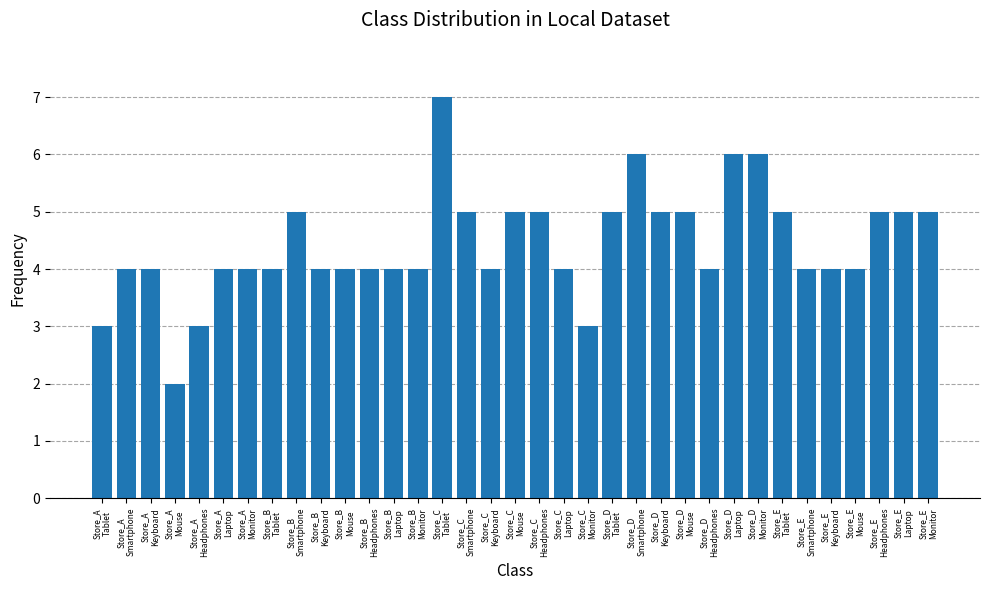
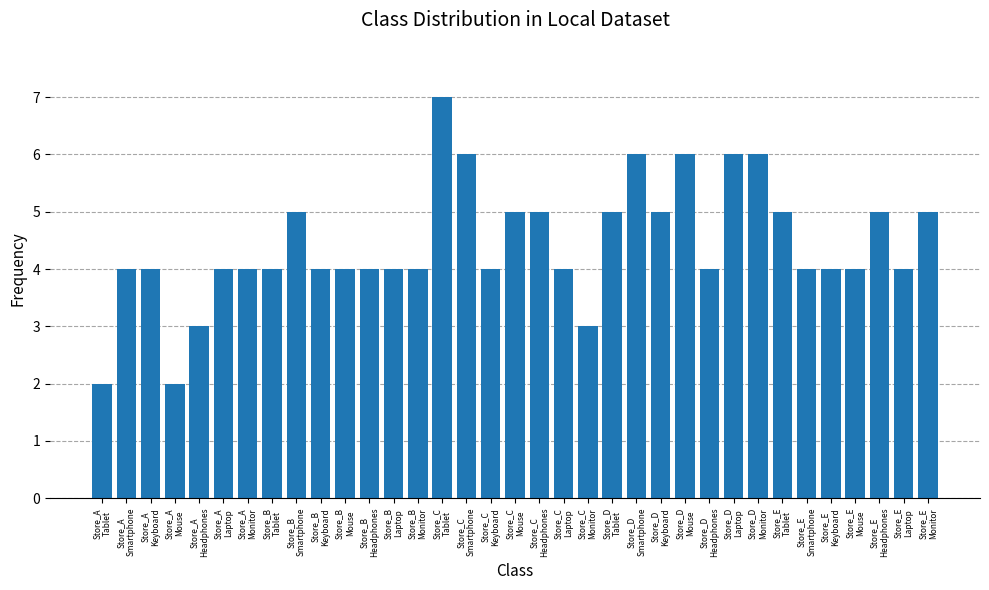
  {
-   "Store_A Tablet": 3,
+   "Store_A Tablet": 2,
    "Store_A Smartphone": 4,
    "Store_A Keyboard": 4,
    "Store_A Mouse": 2,
    "Store_A Headphones": 3,
    "Store_A Laptop": 4,
    "Store_A Monitor": 4,
    "Store_B Tablet": 4,
    "Store_B Smartphone": 5,
    "Store_B Keyboard": 4,
    "Store_B Mouse": 4,
    "Store_B Headphones": 4,
    "Store_B Laptop": 4,
    "Store_B Monitor": 4,
    "Store_C Tablet": 7,
-   "Store_C Smartphone": 5,
+   "Store_C Smartphone": 6,
    "Store_C Keyboard": 4,
    "Store_C Mouse": 5,
    "Store_C Headphones": 5,
    "Store_C Laptop": 4,
    "Store_C Monitor": 3,
    "Store_D Tablet": 5,
    "Store_D Smartphone": 6,
    "Store_D Keyboard": 5,
-   "Store_D Mouse": 5,
+   "Store_D Mouse": 6,
    "Store_D Headphones": 4,
    "Store_D Laptop": 6,
    "Store_D Monitor": 6,
    "Store_E Tablet": 5,
    "Store_E Smartphone": 4,
    "Store_E Keyboard": 4,
    "Store_E Mouse": 4,
    "Store_E Headphones": 5,
-   "Store_E Laptop": 5,
+   "Store_E Laptop": 4,
    "Store_E Monitor": 5
  }
